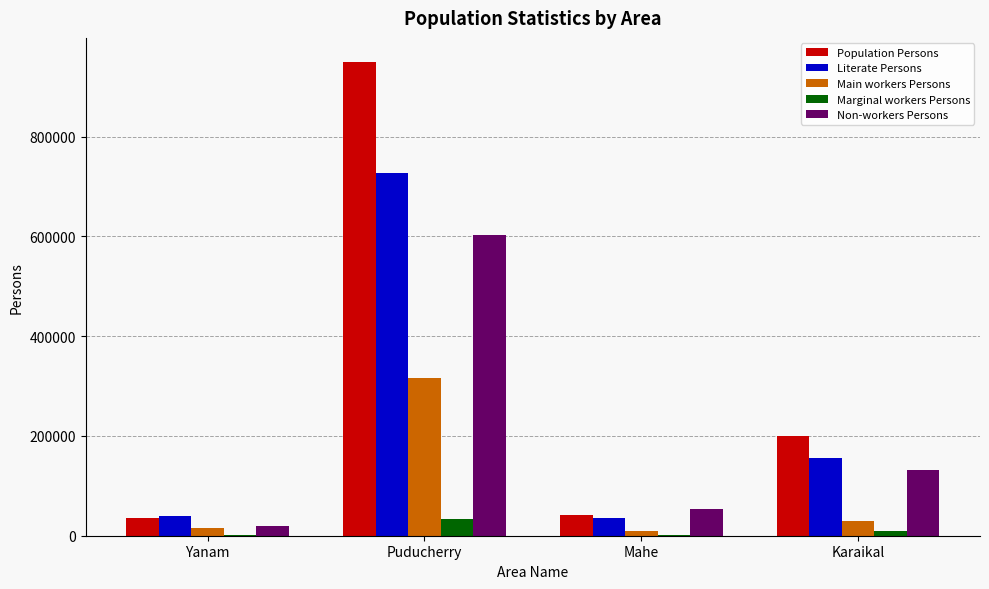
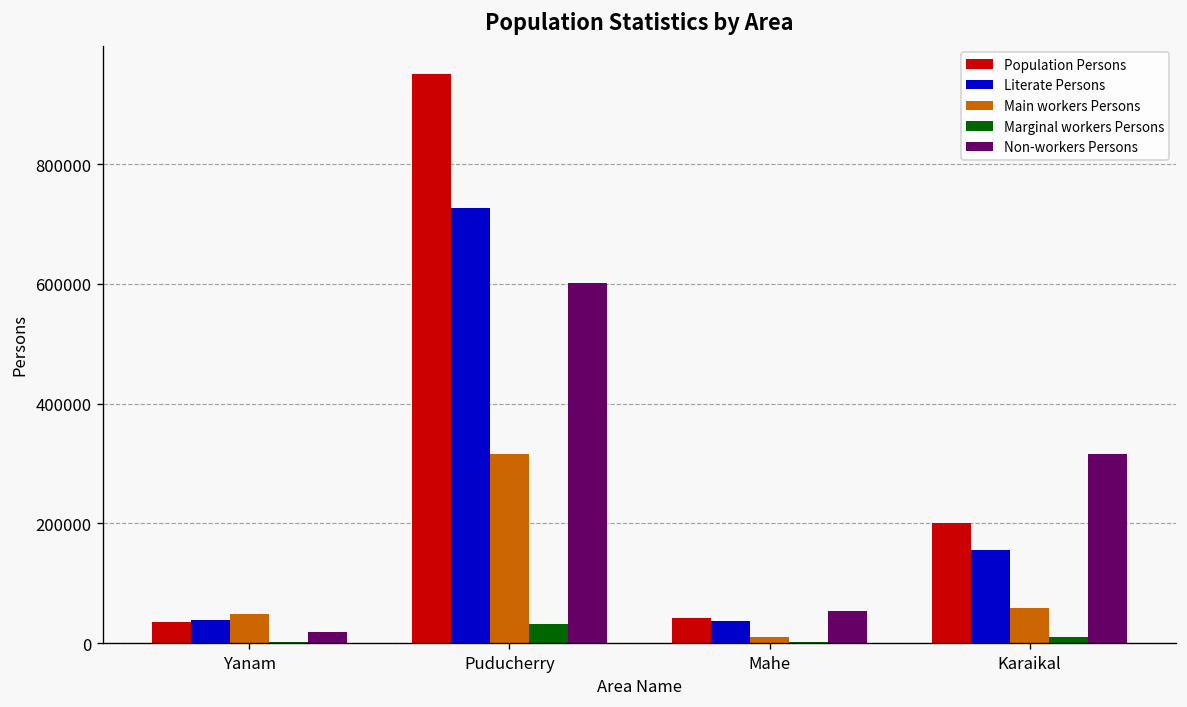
  {
    "Population Persons": {
      "Yanam": 40000,
      "Puducherry": 950000,
      "Mahe": 40000,
      "Karaikal": 200000
    },
    "Literate Persons": {
      "Yanam": 40000,
      "Puducherry": 730000,
      "Mahe": 40000,
      "Karaikal": 150000
    },
    "Main workers Persons": {
-     "Yanam": 20000,
+     "Yanam": 50000,
      "Puducherry": 320000,
      "Mahe": 10000,
-     "Karaikal": 30000
+     "Karaikal": 60000
    },
    "Marginal workers Persons": {
      "Puducherry": 30000,
      "Karaikal": 10000
    },
    "Non-workers Persons": {
      "Yanam": 20000,
      "Puducherry": 600000,
      "Mahe": 50000,
-     "Karaikal": 130000
+     "Karaikal": 320000
    }
  }
